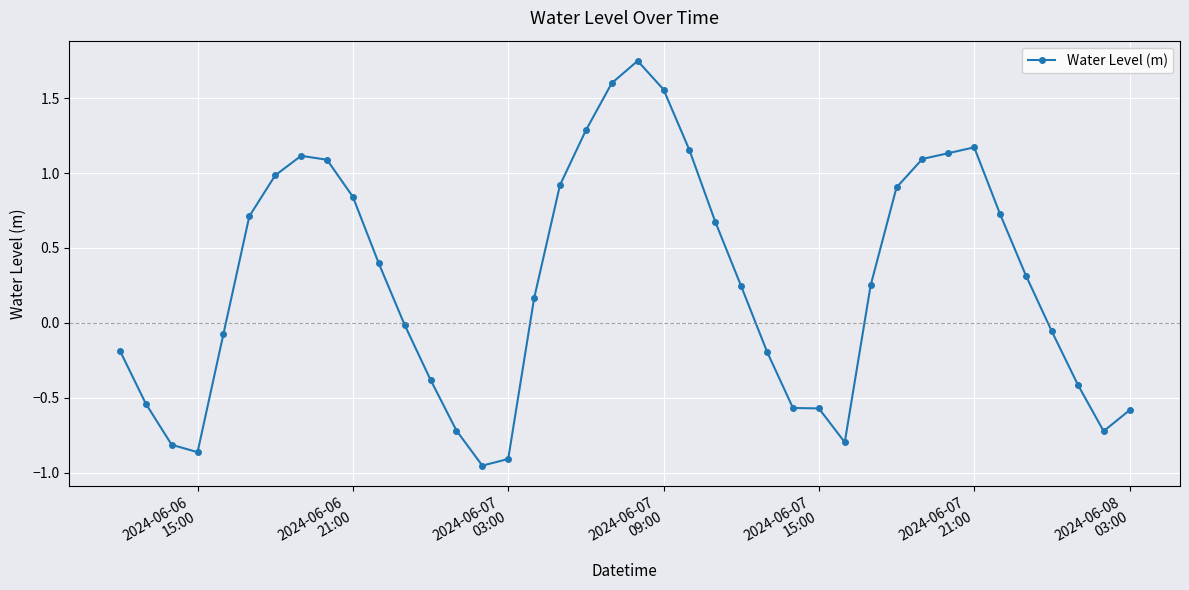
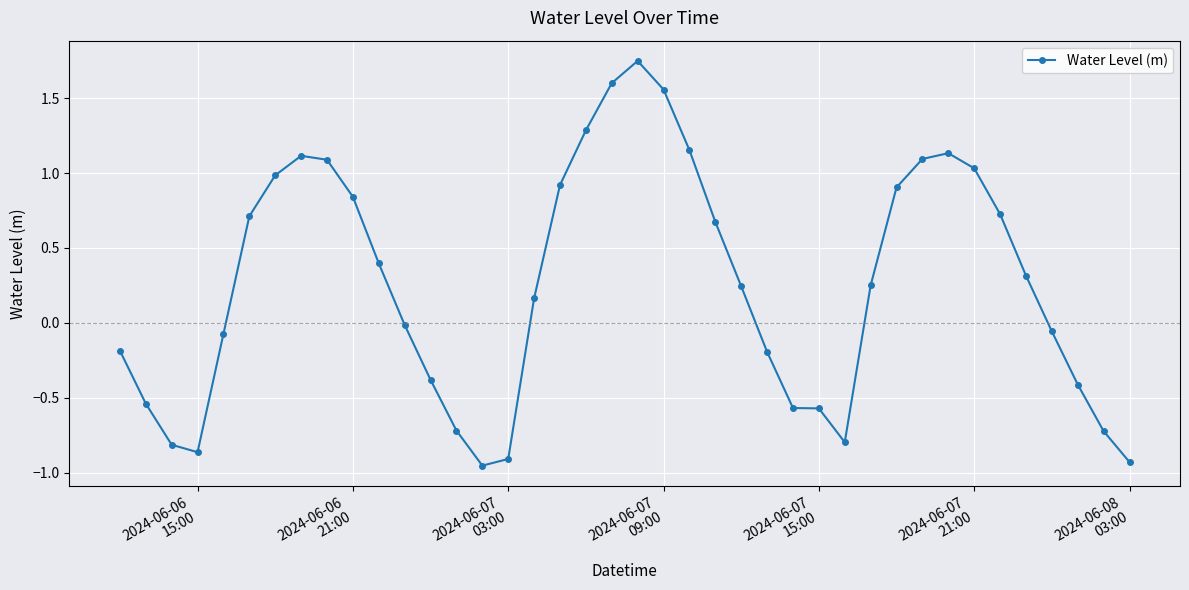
  {
    "2024-06-06 15:00": -0.86,
    "2024-06-06 21:00": 0.84,
    "2024-06-07 03:00": -0.91,
    "2024-06-07 09:00": 1.56,
    "2024-06-07 15:00": -0.57,
-   "2024-06-07 21:00": 1.17,
-   "2024-06-08 03:00": -0.58
+   "2024-06-07 21:00": 1.03,
+   "2024-06-08 03:00": -0.93
  }
